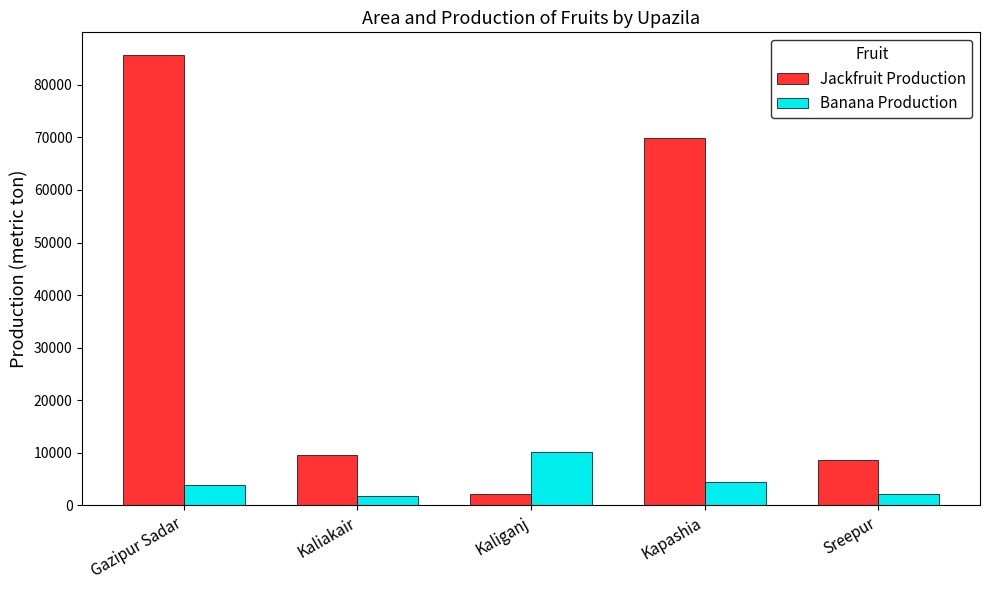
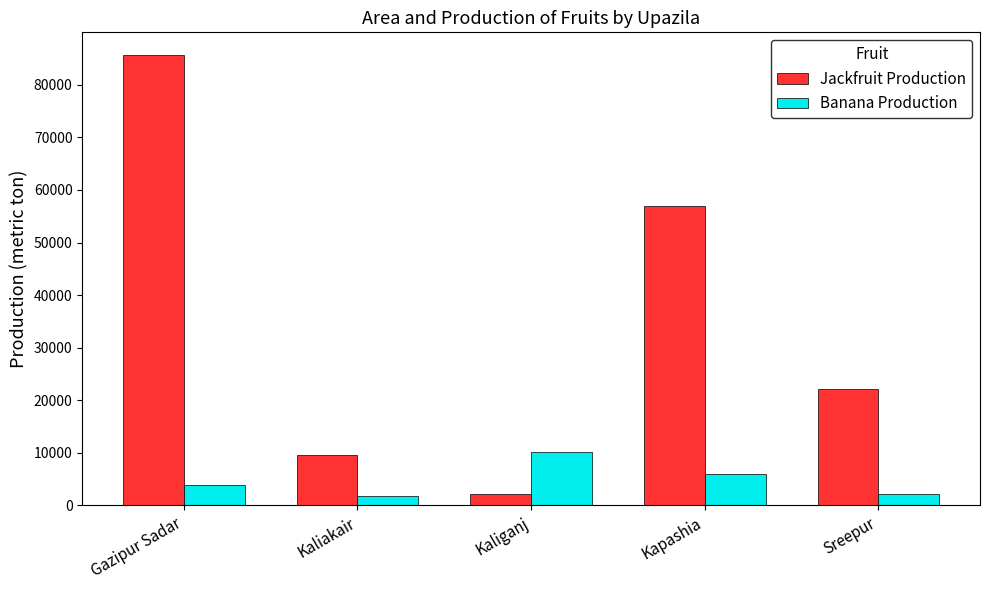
  {
    "Jackfruit Production": {
      "Gazipur Sadar": 86000,
      "Kaliakair": 10000,
      "Kaliganj": 2000,
-     "Kapashia": 70000,
-     "Sreepur": 9000
+     "Kapashia": 57000,
+     "Sreepur": 22000
    },
    "Banana Production": {
      "Gazipur Sadar": 4000,
      "Kaliakair": 2000,
      "Kaliganj": 10000,
-     "Kapashia": 4000,
+     "Kapashia": 6000,
      "Sreepur": 2000
    }
  }
